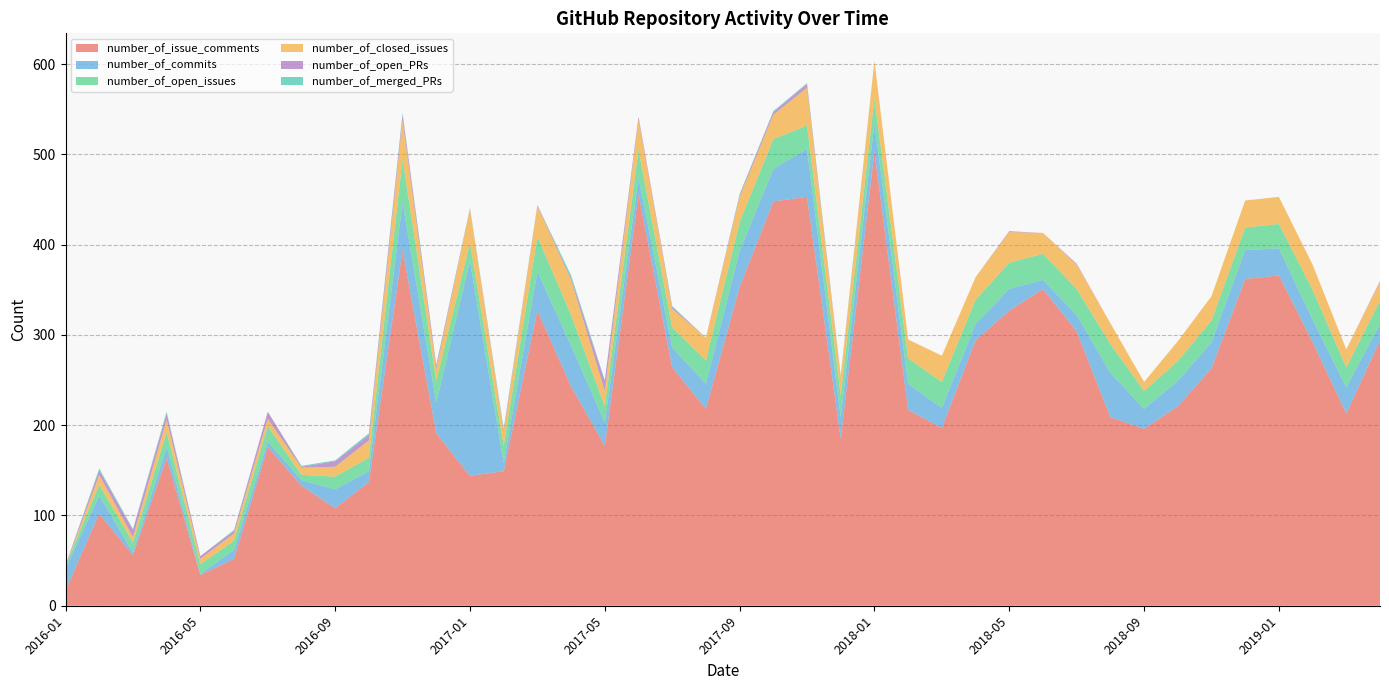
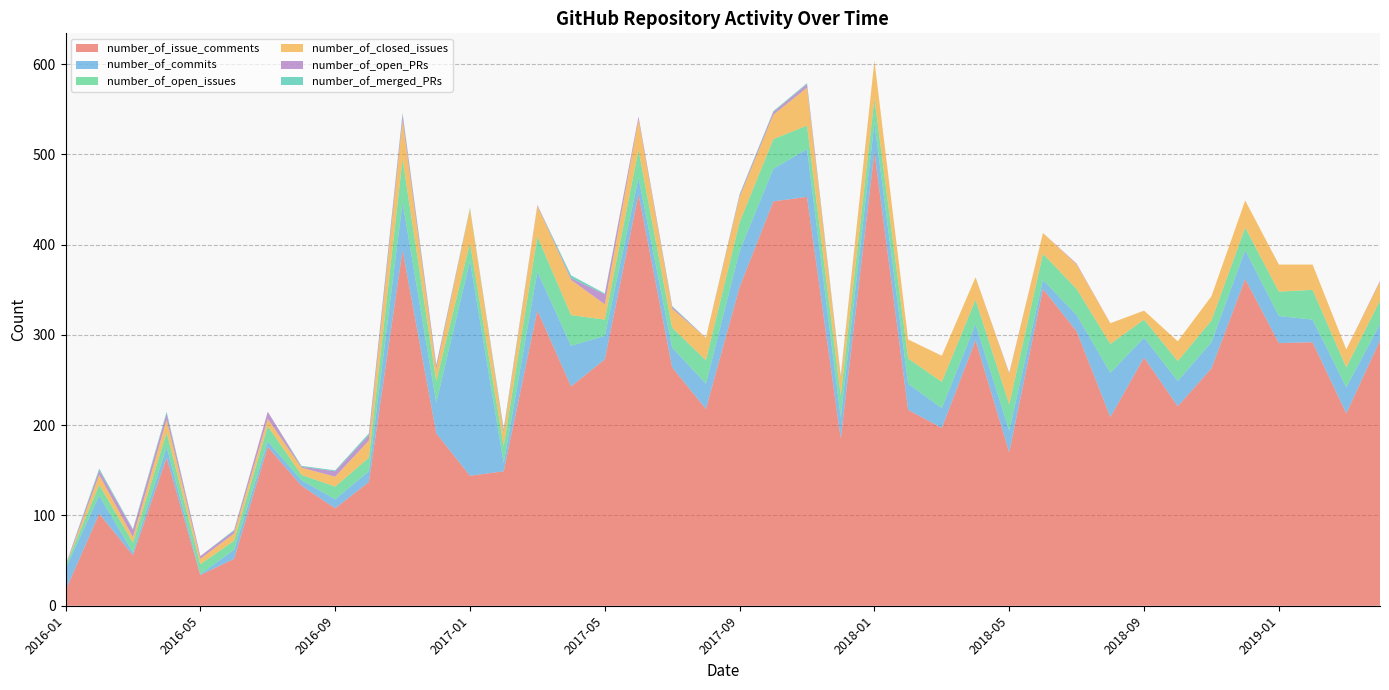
  {
    "number_of_issue_comments": {
      "2016-01": 20,
      "2016-09": 110,
      "2017-01": 140,
-     "2017-05": 180,
+     "2017-05": 270,
      "2017-09": 350,
      "2018-01": 500,
-     "2018-05": 330,
-     "2018-09": 200,
-     "2019-01": 370
+     "2018-05": 170,
+     "2018-09": 280,
+     "2019-01": 290
    },
    "number_of_commits": {
      "2016-01": 20,
-     "2016-09": 20,
+     "2016-09": 10,
      "2017-01": 240,
      "2017-05": 30,
      "2017-09": 40,
      "2018-01": 30,
      "2018-05": 20,
      "2018-09": 20,
      "2019-01": 30
    },
    "number_of_closed_issues": {
      "2016-05": 10,
      "2016-09": 10,
      "2017-05": 20
    }
  }
